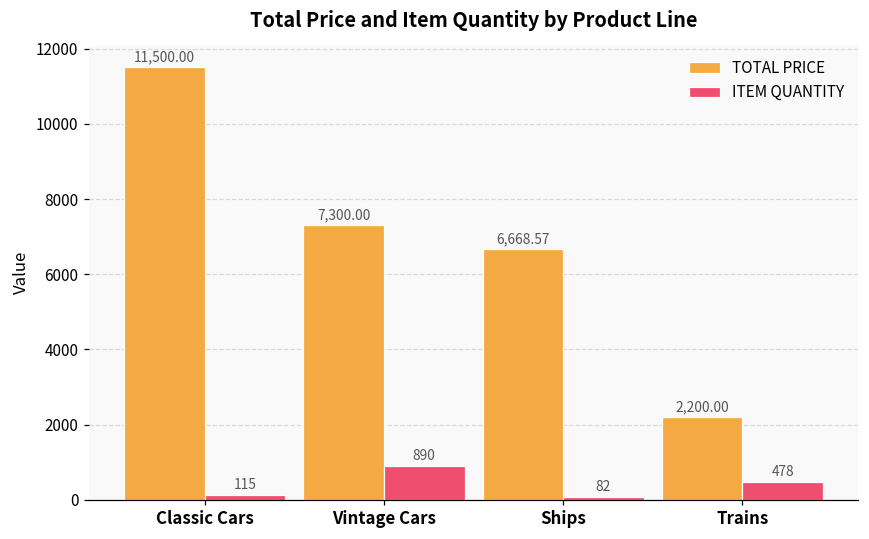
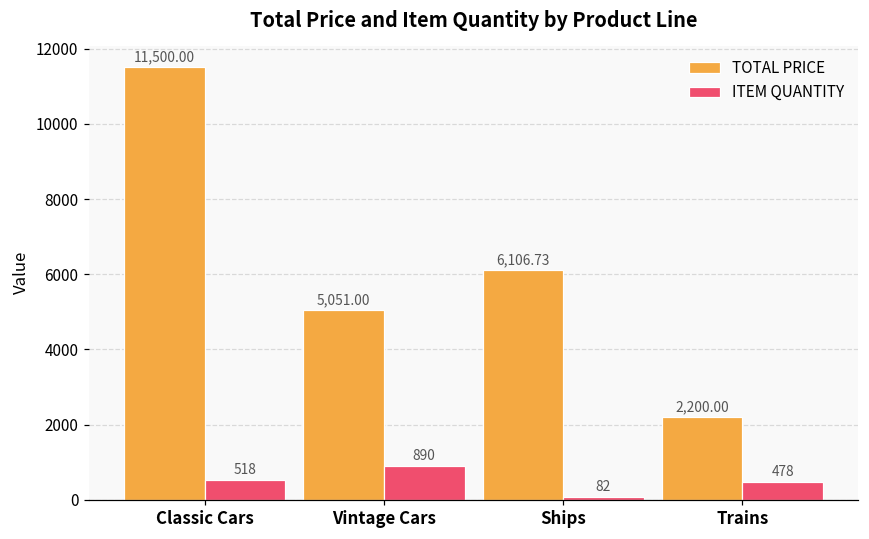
  {
    "TOTAL PRICE": {
      "Classic Cars": "11,500.00",
-     "Vintage Cars": "7,300.00",
-     "Ships": "6,668.57",
+     "Vintage Cars": "5,051.00",
+     "Ships": "6,106.73",
      "Trains": "2,200.00"
    },
    "ITEM QUANTITY": {
-     "Classic Cars": "115",
+     "Classic Cars": "518",
      "Vintage Cars": "890",
      "Ships": "82",
      "Trains": "478"
    }
  }
